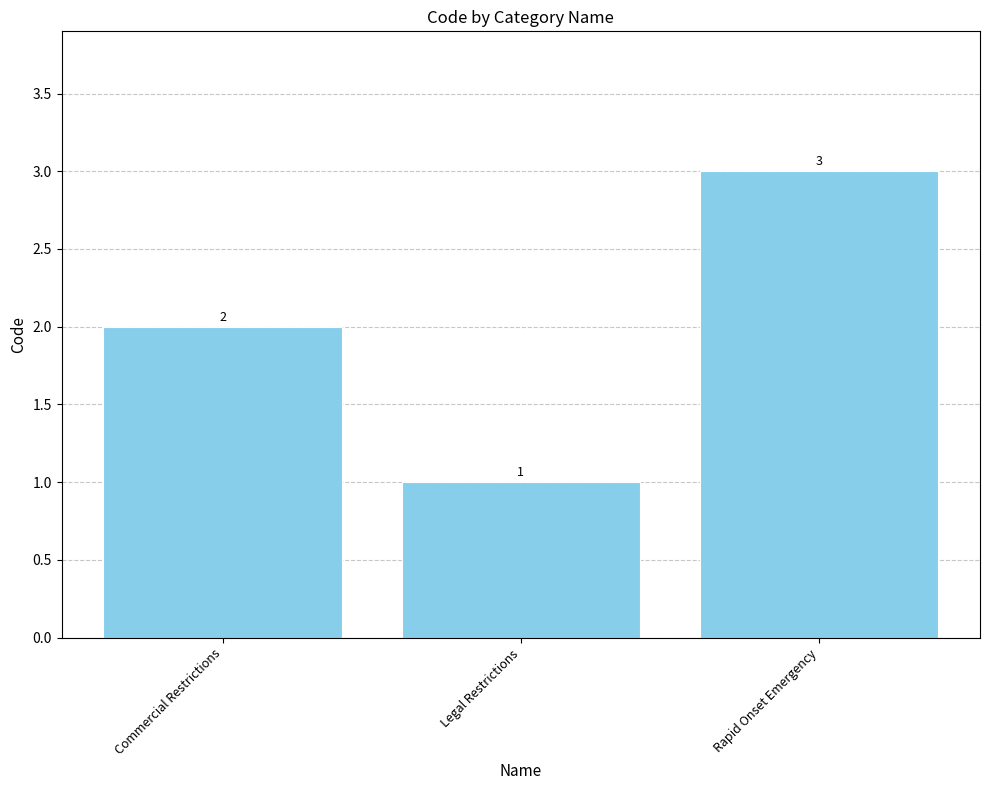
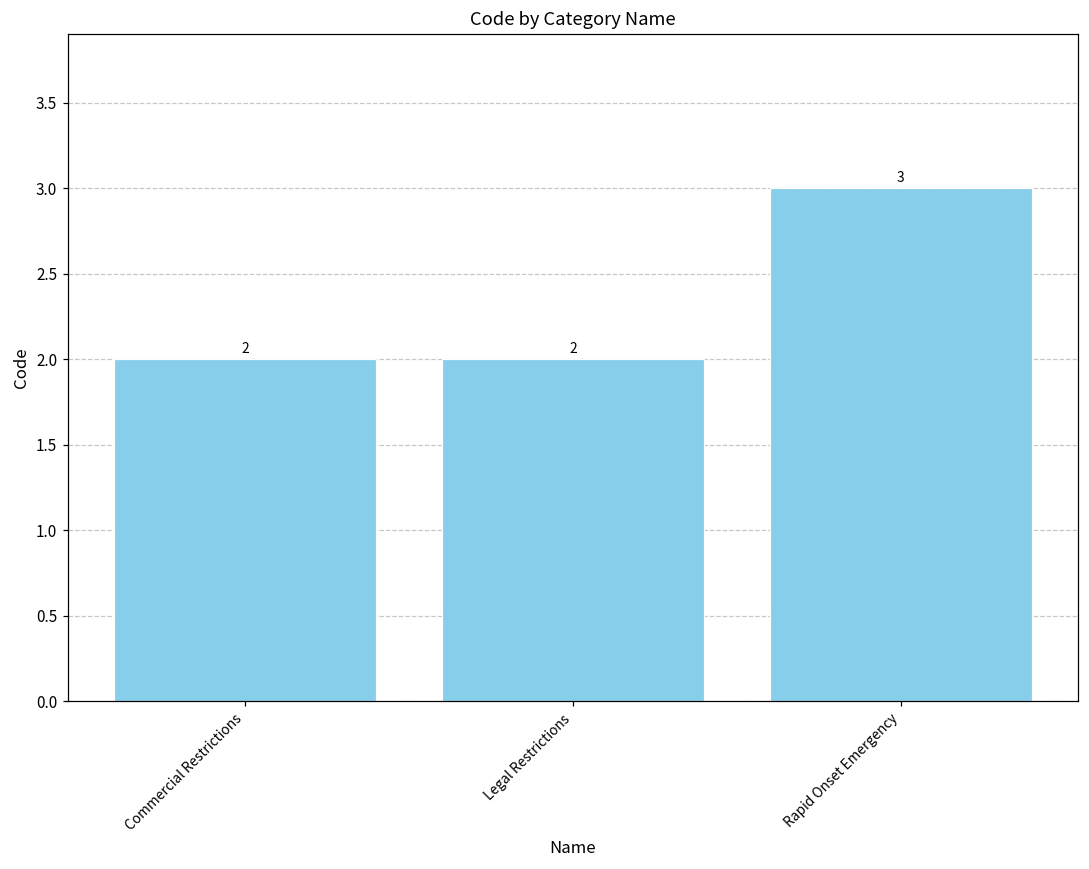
  {
    "Commercial Restrictions": 2,
-   "Legal Restrictions": 1,
+   "Legal Restrictions": 2,
    "Rapid Onset Emergency": 3
  }
